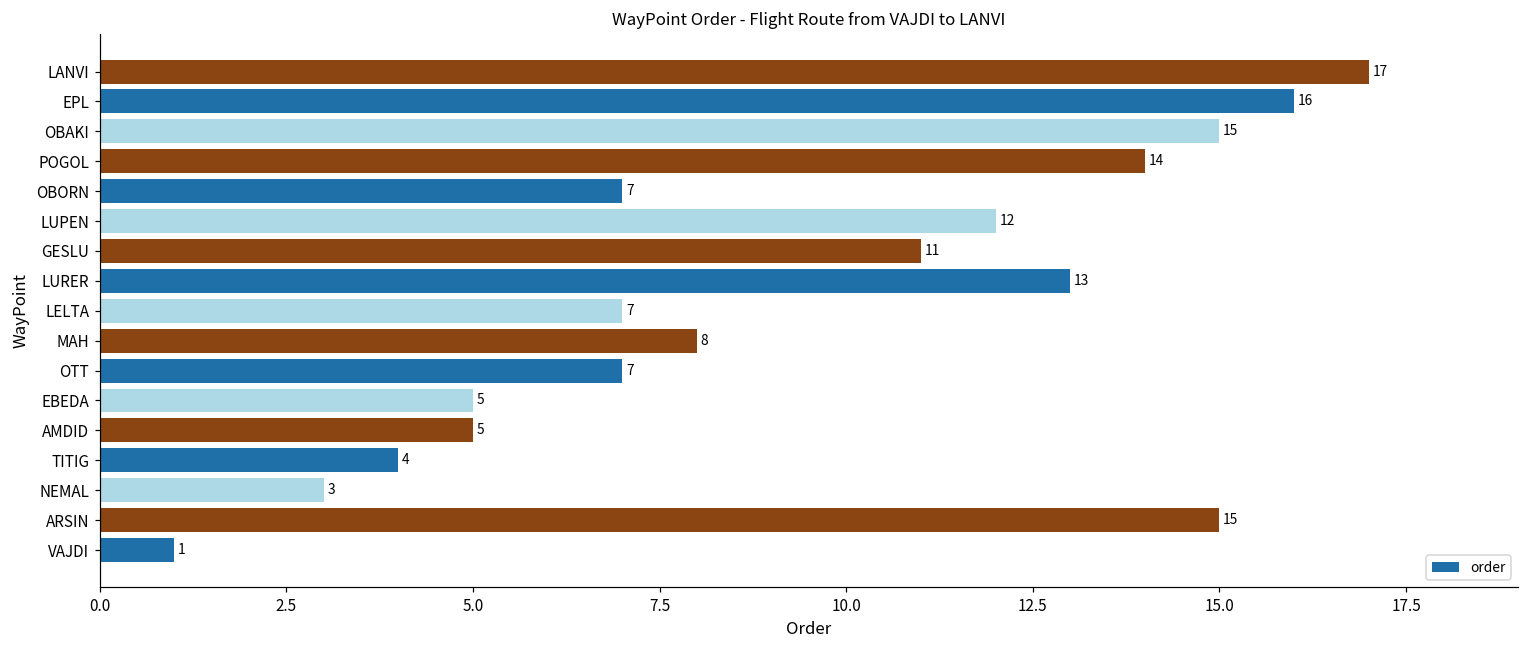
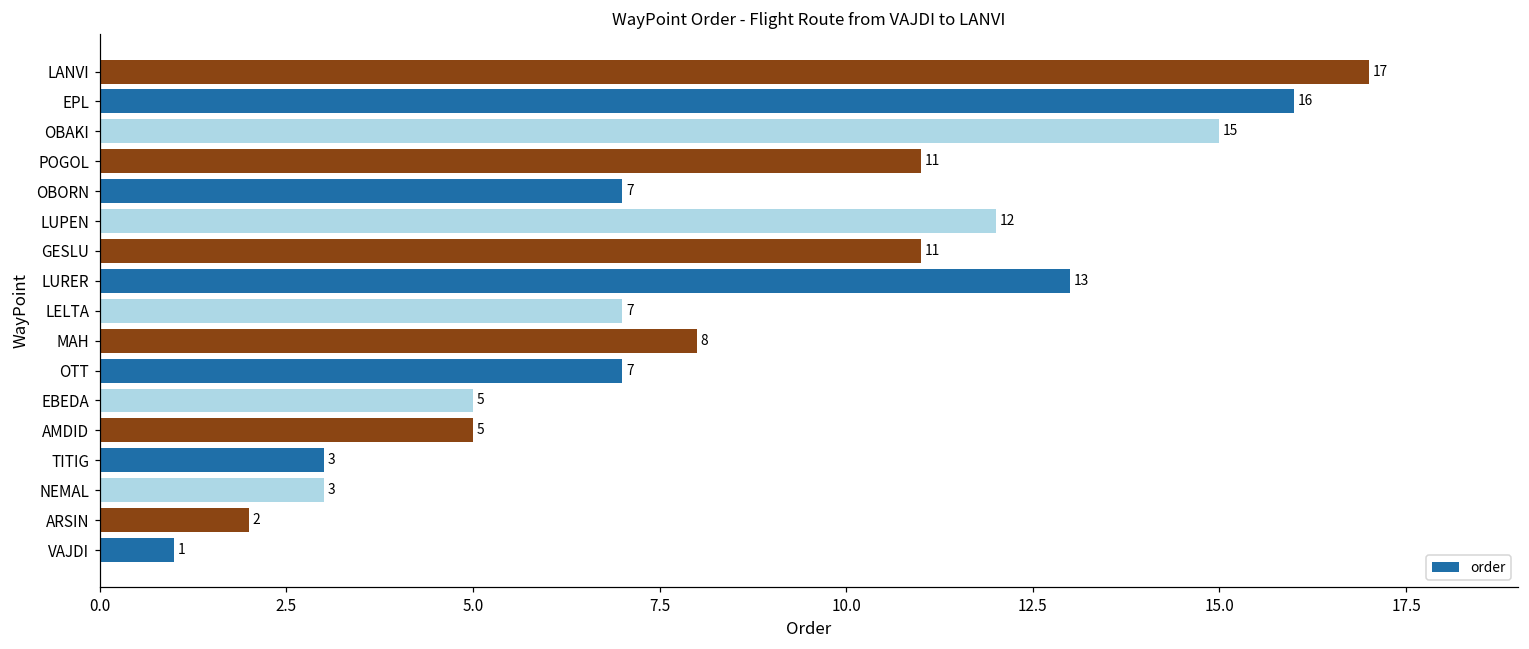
  {
    "LANVI": 17,
    "EPL": 16,
    "OBAKI": 15,
-   "POGOL": 14,
+   "POGOL": 11,
    "OBORN": 7,
    "LUPEN": 12,
    "GESLU": 11,
    "LURER": 13,
    "LELTA": 7,
    "MAH": 8,
    "OTT": 7,
    "EBEDA": 5,
    "AMDID": 5,
-   "TITIG": 4,
+   "TITIG": 3,
    "NEMAL": 3,
-   "ARSIN": 15,
+   "ARSIN": 2,
    "VAJDI": 1
  }
